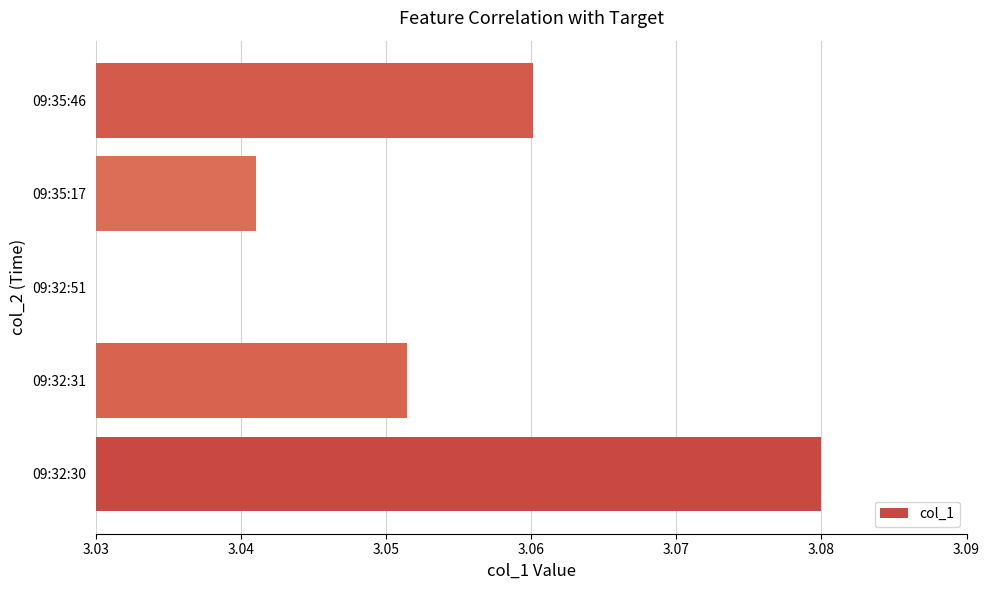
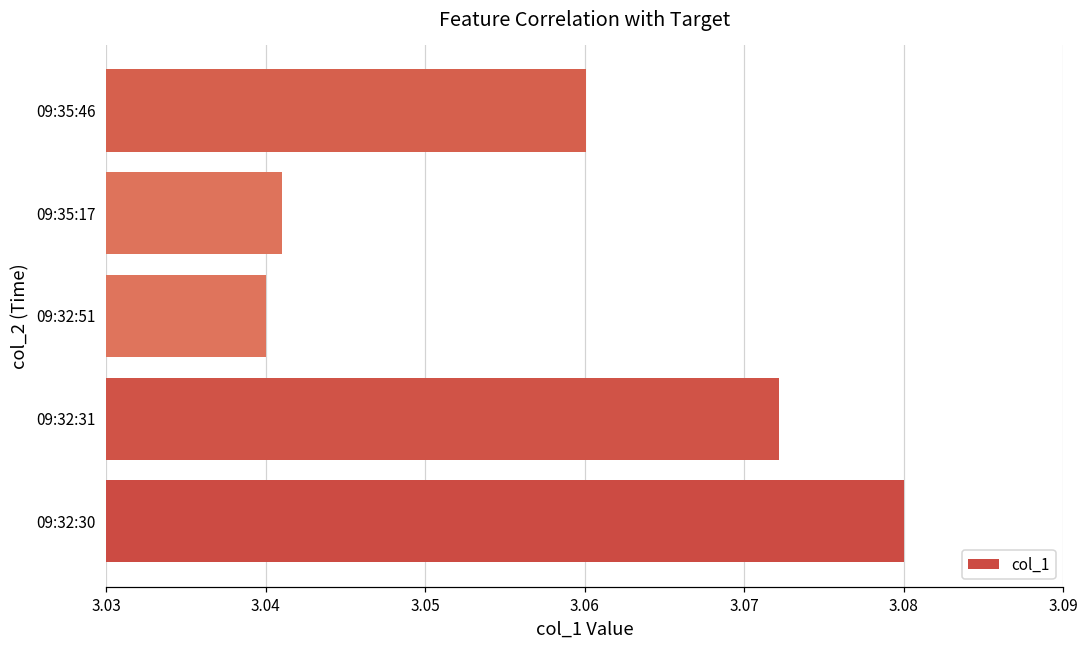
  {
    "09:35:46": 3.0601,
    "09:35:17": 3.0410,
-   "09:32:51": 3.03,
-   "09:32:31": 3.0514,
+   "09:32:51": 3.04,
+   "09:32:31": 3.0722,
    "09:32:30": 3.0800
  }
